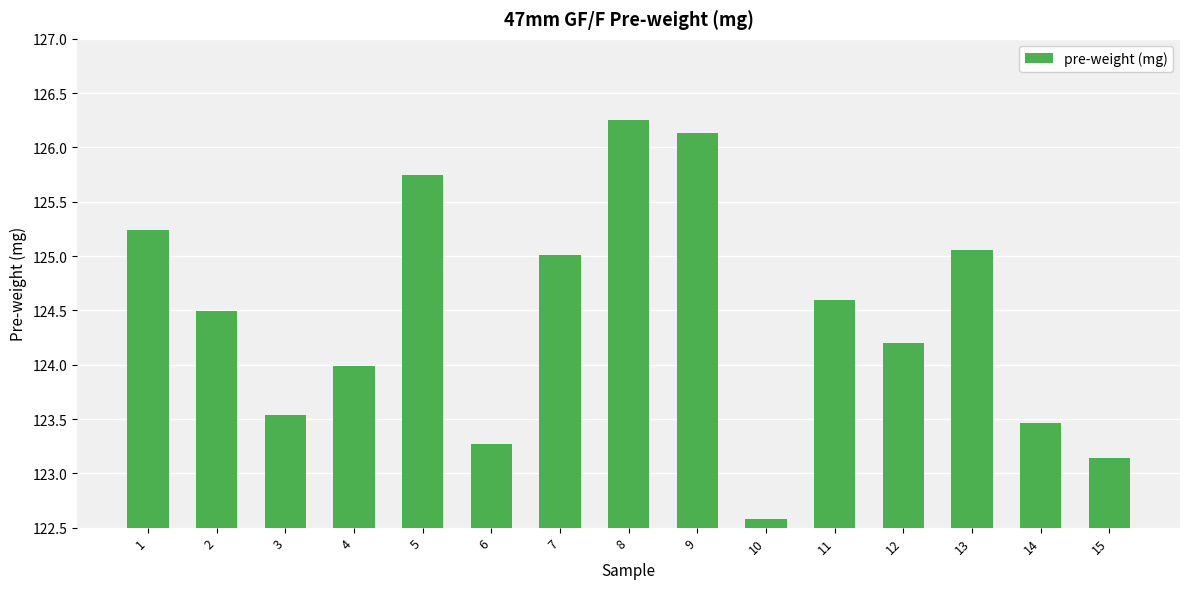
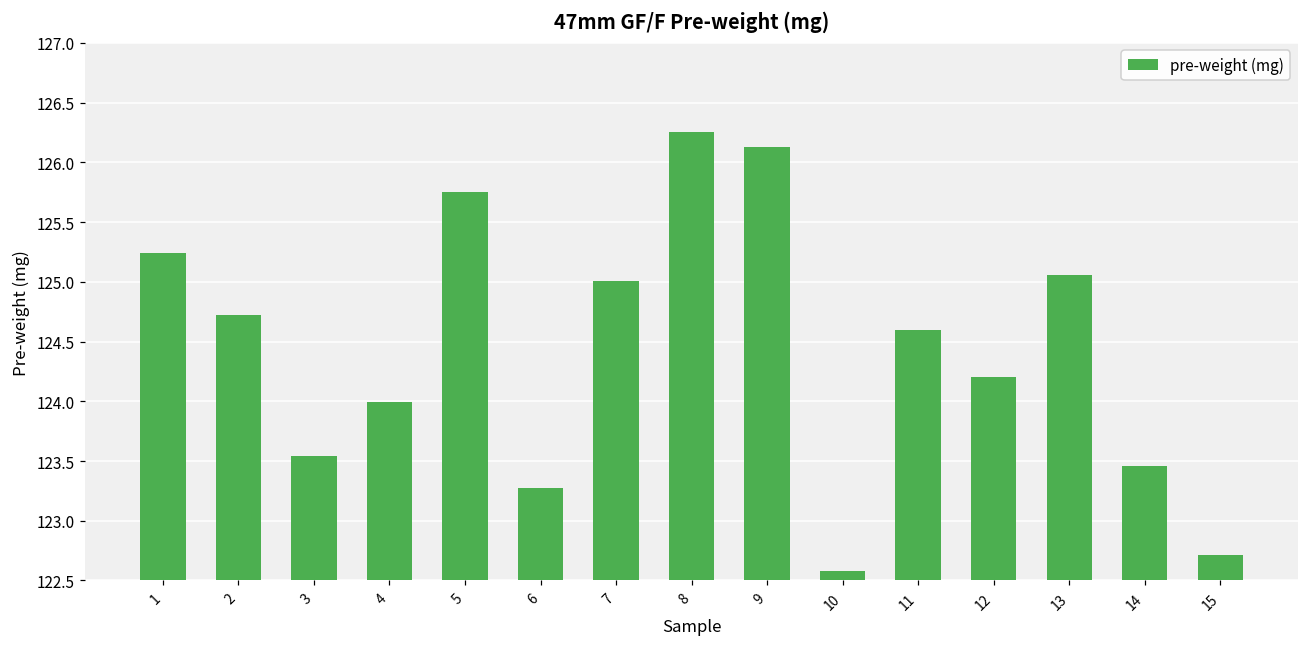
  {
    "1": 125.24,
-   "2": 124.49,
+   "2": 124.72,
    "3": 123.54,
    "4": 123.99,
    "5": 125.75,
    "6": 123.27,
    "7": 125.01,
    "8": 126.25,
    "9": 126.13,
    "10": 122.58,
    "11": 124.60,
    "12": 124.20,
    "13": 125.06,
    "14": 123.46,
-   "15": 123.14
+   "15": 122.71
  }
